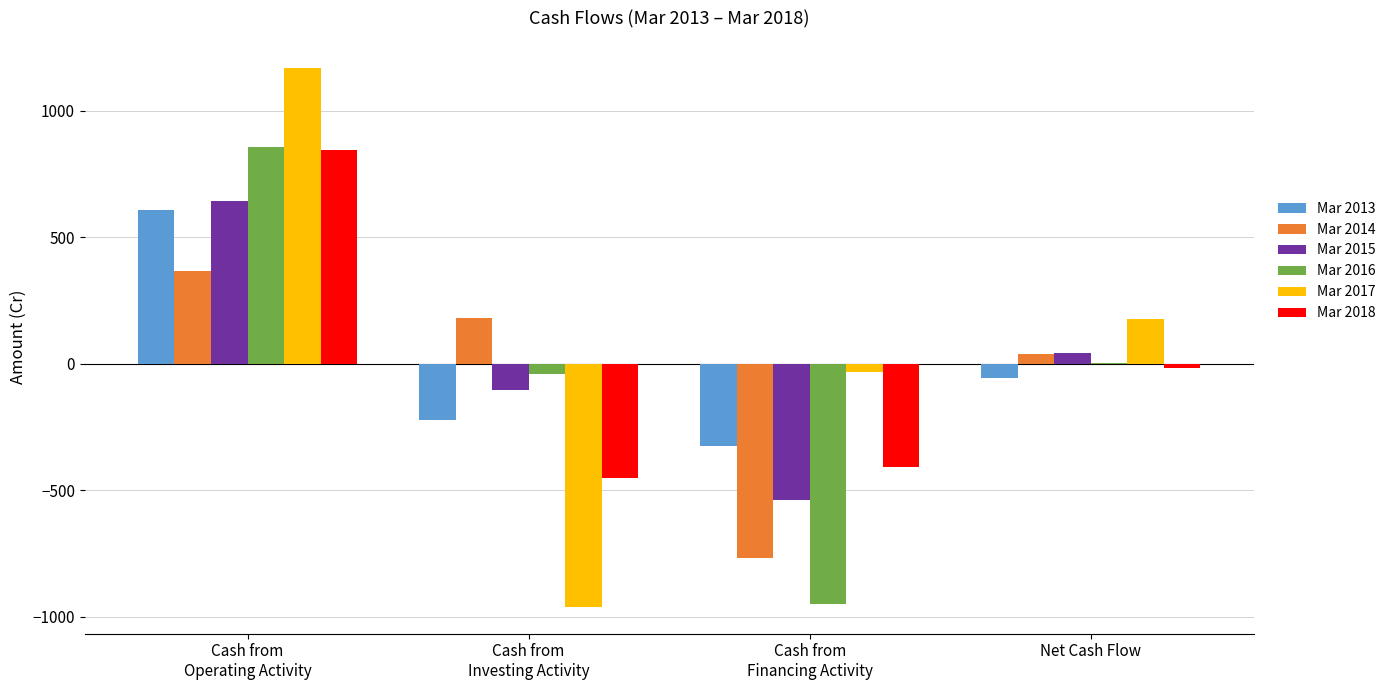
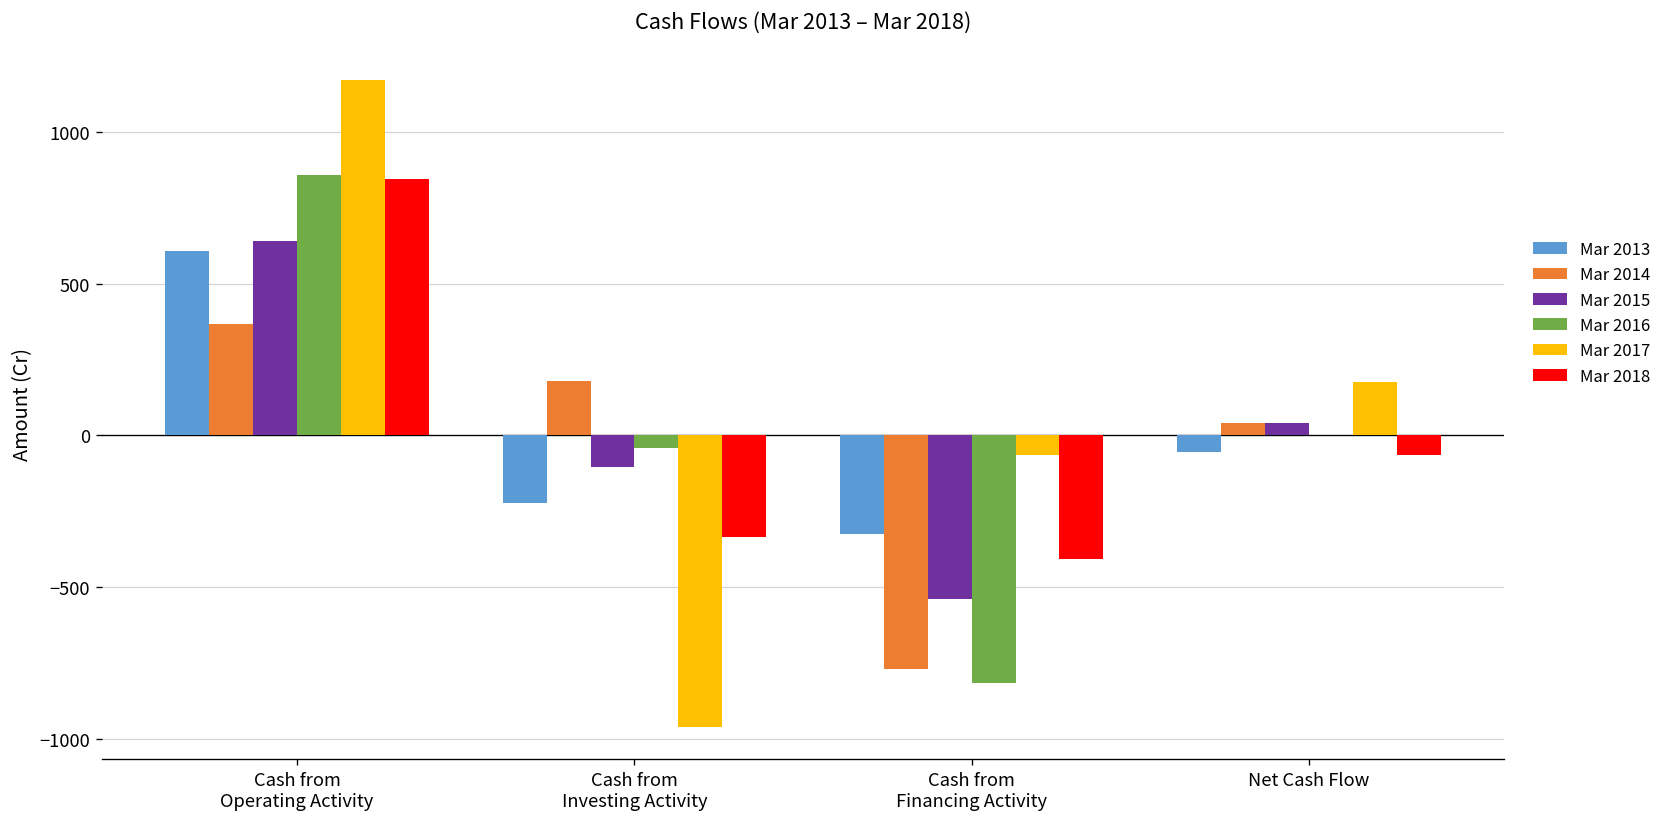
  {
    "Mar 2013": {
      "Cash from Operating Activity": 610,
      "Cash from Investing Activity": -220,
      "Cash from Financing Activity": -330,
      "Net Cash Flow": -60
    },
    "Mar 2014": {
      "Cash from Operating Activity": 370,
      "Cash from Investing Activity": 180,
      "Cash from Financing Activity": -770,
      "Net Cash Flow": 40
    },
    "Mar 2015": {
      "Cash from Operating Activity": 640,
      "Cash from Investing Activity": -100,
      "Cash from Financing Activity": -540,
      "Net Cash Flow": 40
    },
    "Mar 2016": {
      "Cash from Operating Activity": 860,
      "Cash from Investing Activity": -40,
-     "Cash from Financing Activity": -950
+     "Cash from Financing Activity": -820
    },
    "Mar 2017": {
      "Cash from Operating Activity": 1170,
      "Cash from Investing Activity": -960,
-     "Cash from Financing Activity": -30,
+     "Cash from Financing Activity": -70,
      "Net Cash Flow": 180
    },
    "Mar 2018": {
      "Cash from Operating Activity": 840,
-     "Cash from Investing Activity": -450,
+     "Cash from Investing Activity": -340,
      "Cash from Financing Activity": -410,
-     "Net Cash Flow": -20
+     "Net Cash Flow": -60
    }
  }
